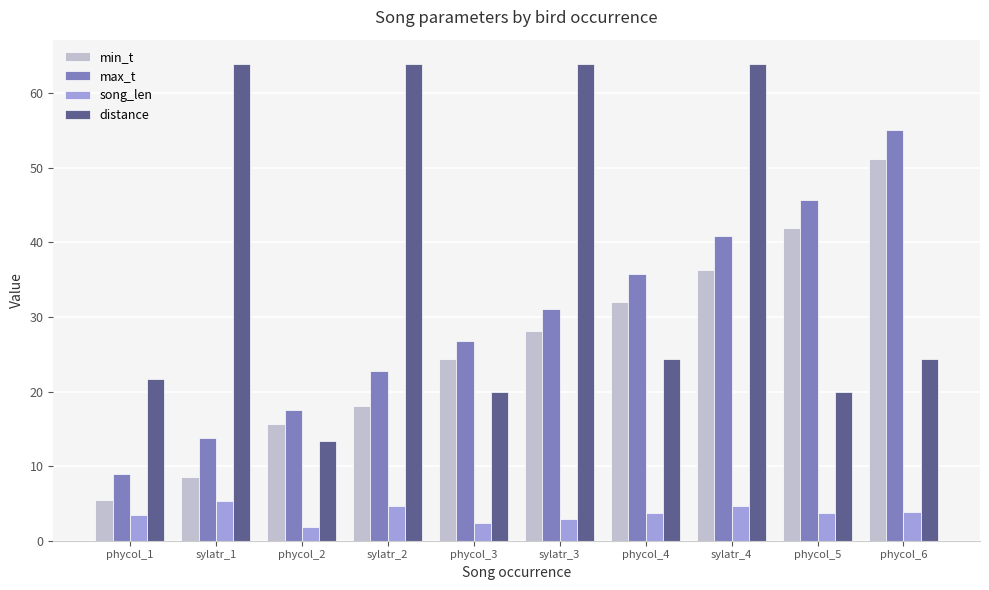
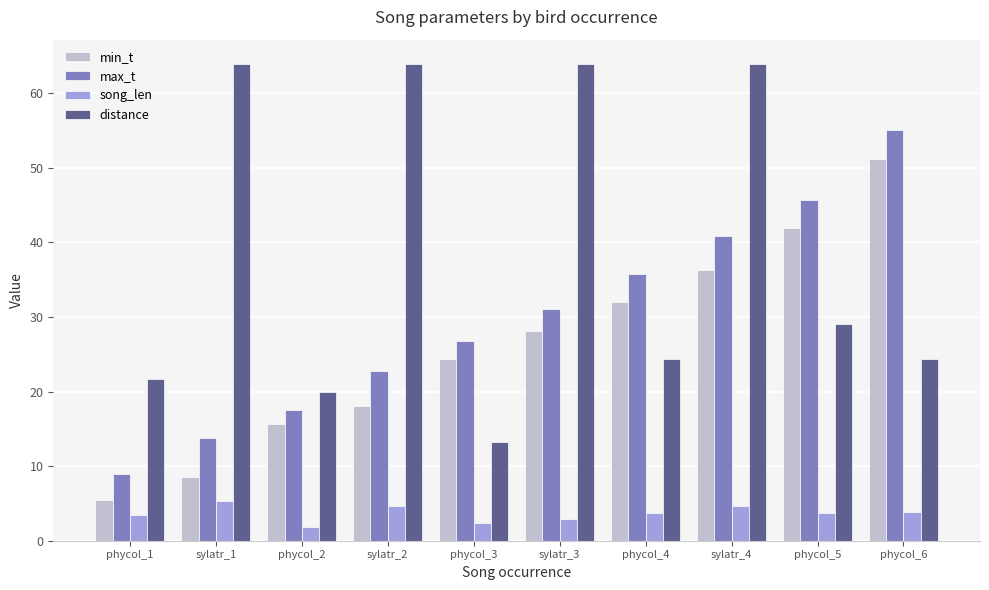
  {
    "distance": {
      "phycol_1": 22,
      "sylatr_1": 64,
-     "phycol_2": 13,
+     "phycol_2": 20,
      "sylatr_2": 64,
-     "phycol_3": 20,
+     "phycol_3": 13,
      "sylatr_3": 64,
      "phycol_4": 24,
      "sylatr_4": 64,
-     "phycol_5": 20,
+     "phycol_5": 29,
      "phycol_6": 24
    }
  }
